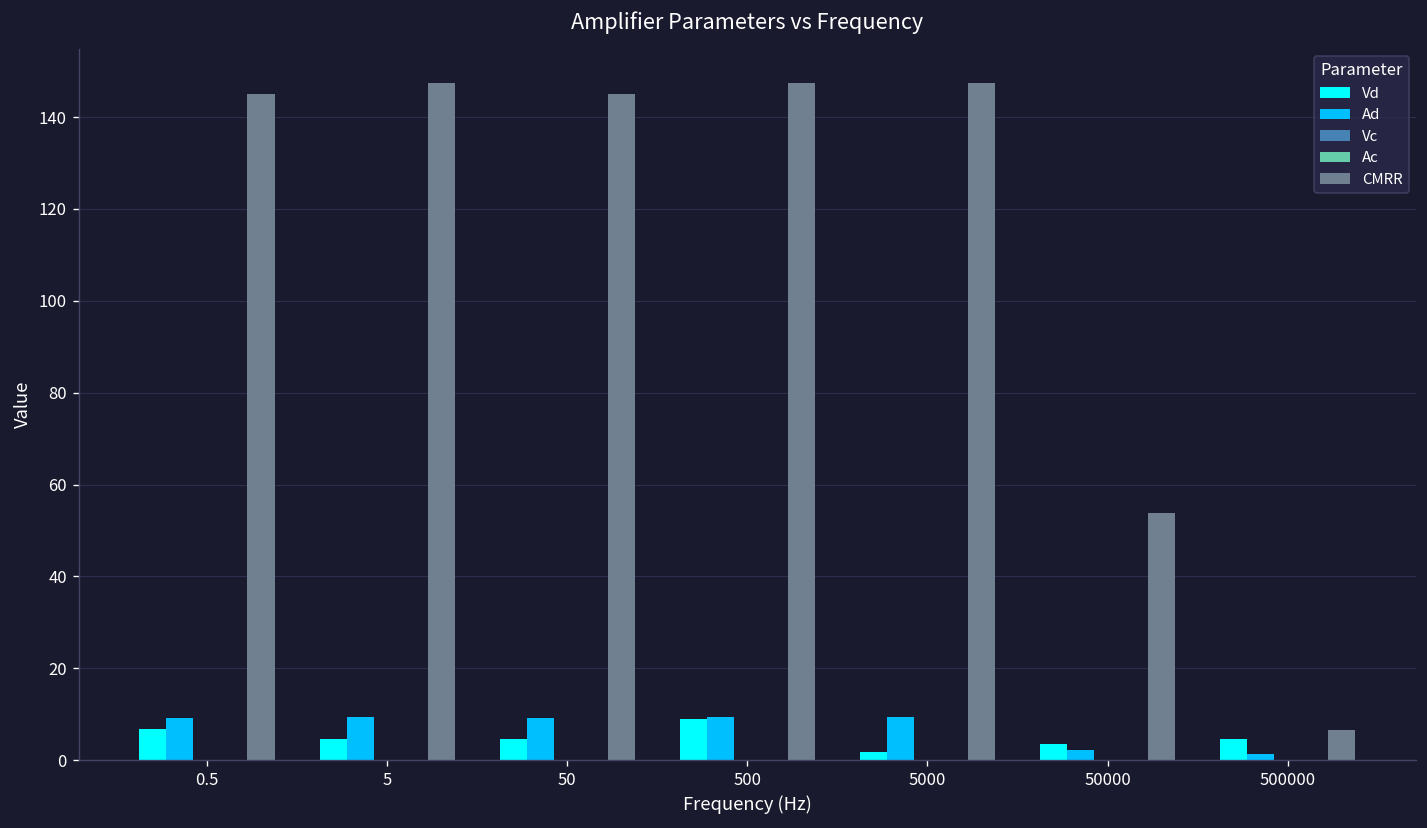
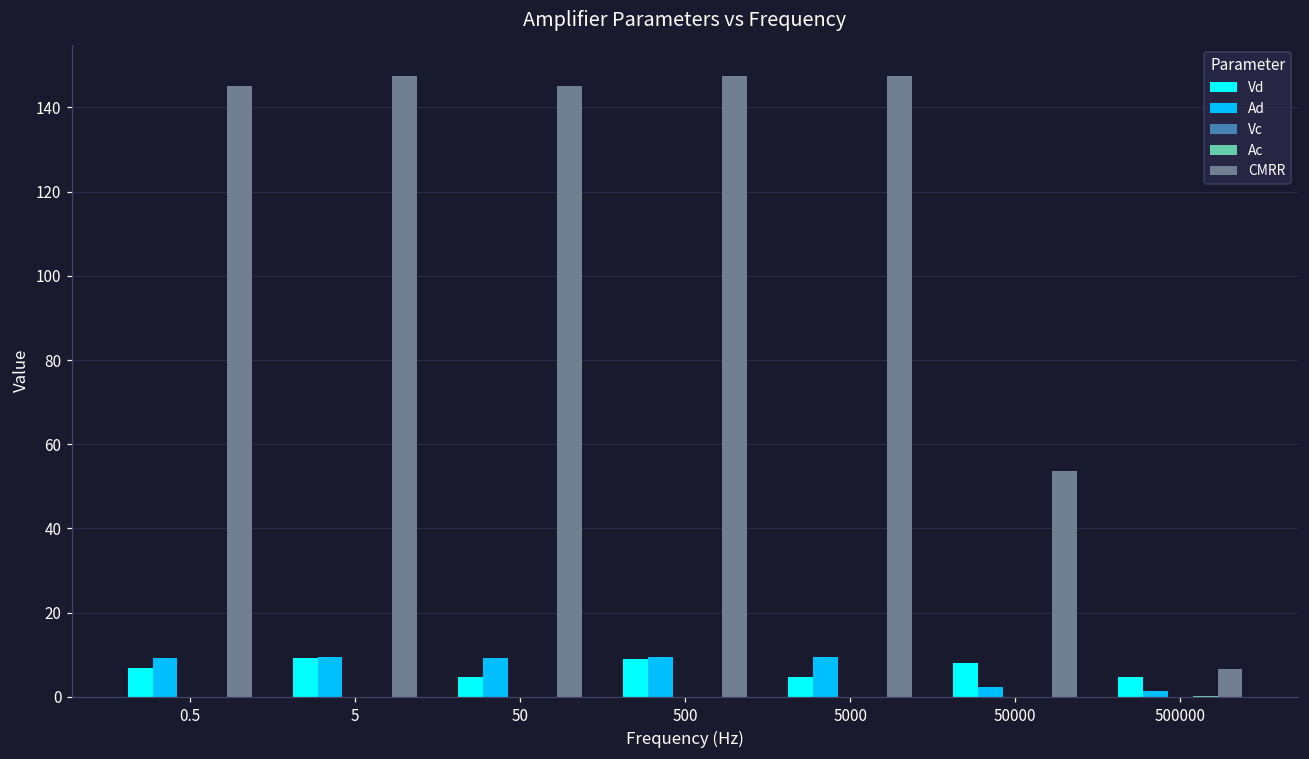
  {
    "Vd": {
      "0.5": 7,
-     "5": 5,
+     "5": 9,
      "50": 5,
      "500": 9,
-     "5000": 2,
-     "50000": 3,
+     "5000": 5,
+     "50000": 8,
      "500000": 5
    },
    "Ad": {
      "0.5": 9,
      "5": 9,
      "50": 9,
      "500": 9,
      "5000": 9,
      "50000": 2,
      "500000": 1
    }
  }
